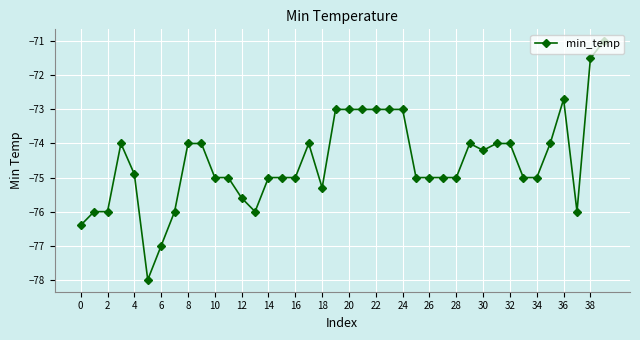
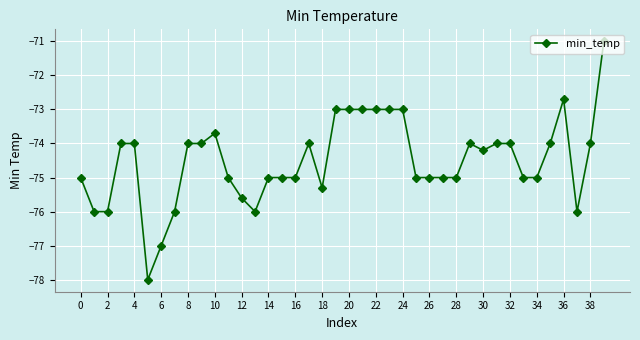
  {
-   "0": -76.4,
+   "0": -75.0,
    "2": -76.0,
-   "4": -74.9,
+   "4": -74.0,
    "6": -77.0,
    "8": -74.0,
-   "10": -75.0,
+   "10": -73.7,
    "12": -75.6,
    "14": -75.0,
    "16": -75.0,
    "18": -75.3,
    "20": -73.0,
    "22": -73.0,
    "24": -73.0,
    "26": -75.0,
    "28": -75.0,
    "30": -74.2,
    "32": -74.0,
    "34": -75.0,
    "36": -72.7,
-   "38": -71.5
+   "38": -74.0
  }
